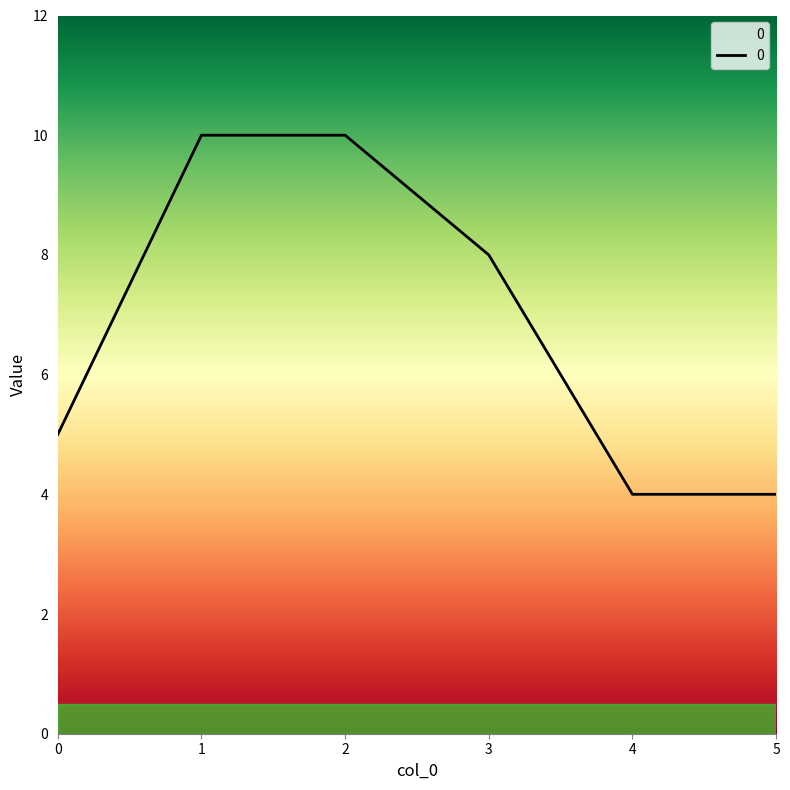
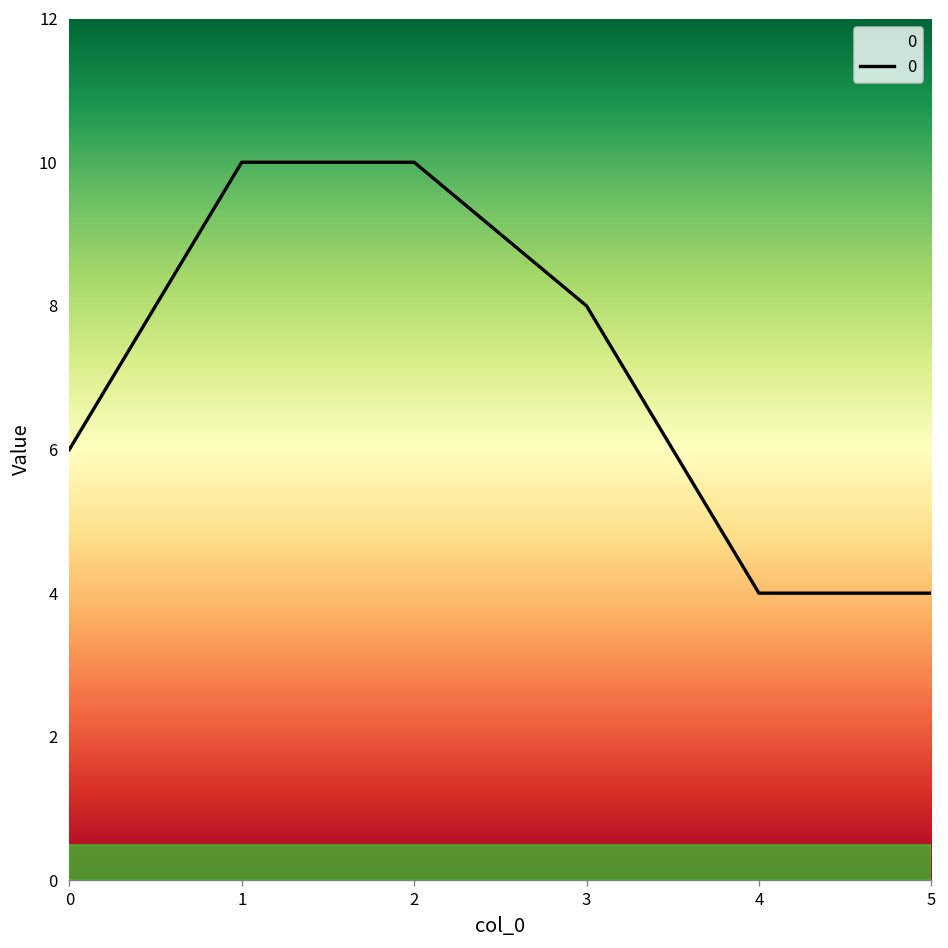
  {
-   "0": 5,
+   "0": 6,
    "1": 10,
    "2": 10,
    "3": 8,
    "4": 4,
    "5": 4
  }
